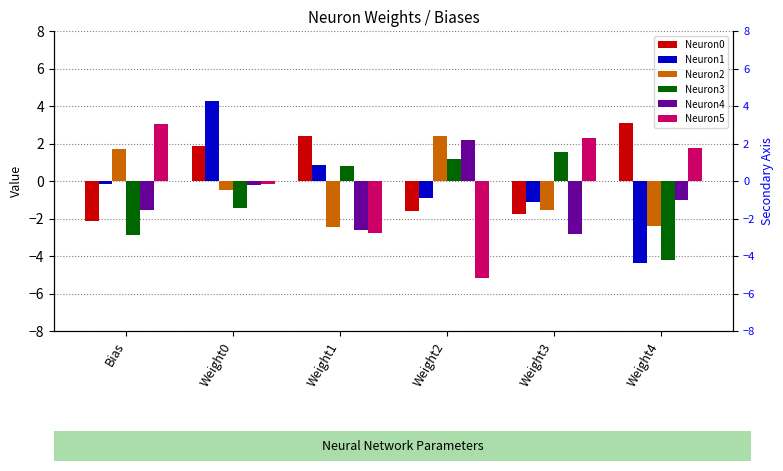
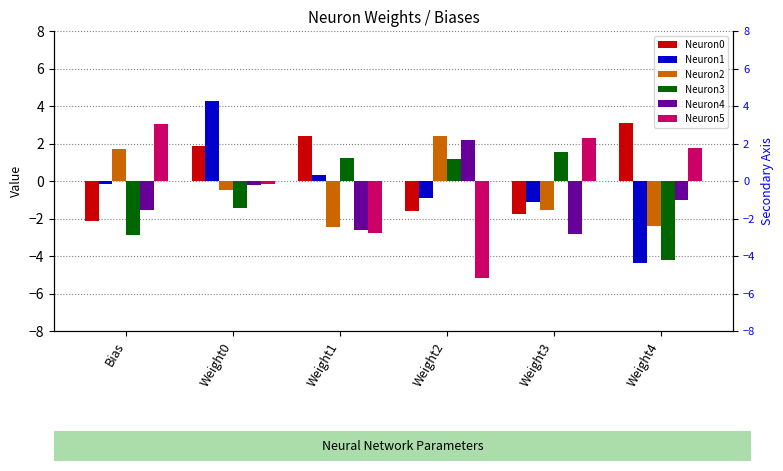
  {
    "Neuron0": {
      "Bias": -2.1,
      "Weight0": 1.8,
      "Weight1": 2.4,
      "Weight2": -1.6,
      "Weight3": -1.8,
      "Weight4": 3.1
    },
    "Neuron1": {
      "Bias": -0.2,
      "Weight0": 4.3,
-     "Weight1": 0.8,
+     "Weight1": 0.3,
      "Weight2": -0.9,
      "Weight3": -1.1,
      "Weight4": -4.4
    },
    "Neuron2": {
      "Bias": 1.7,
      "Weight0": -0.5,
      "Weight1": -2.4,
      "Weight2": 2.4,
      "Weight3": -1.5,
      "Weight4": -2.4
    },
    "Neuron3": {
      "Bias": -2.9,
      "Weight0": -1.4,
-     "Weight1": 0.8,
+     "Weight1": 1.2,
      "Weight2": 1.2,
      "Weight3": 1.6,
      "Weight4": -4.2
    },
    "Neuron4": {
      "Bias": -1.5,
      "Weight0": -0.2,
      "Weight1": -2.6,
      "Weight2": 2.2,
      "Weight3": -2.8,
      "Weight4": -1.0
    },
    "Neuron5": {
      "Bias": 3.0,
      "Weight0": -0.2,
      "Weight1": -2.8,
      "Weight2": -5.2,
      "Weight3": 2.3,
      "Weight4": 1.8
    }
  }
